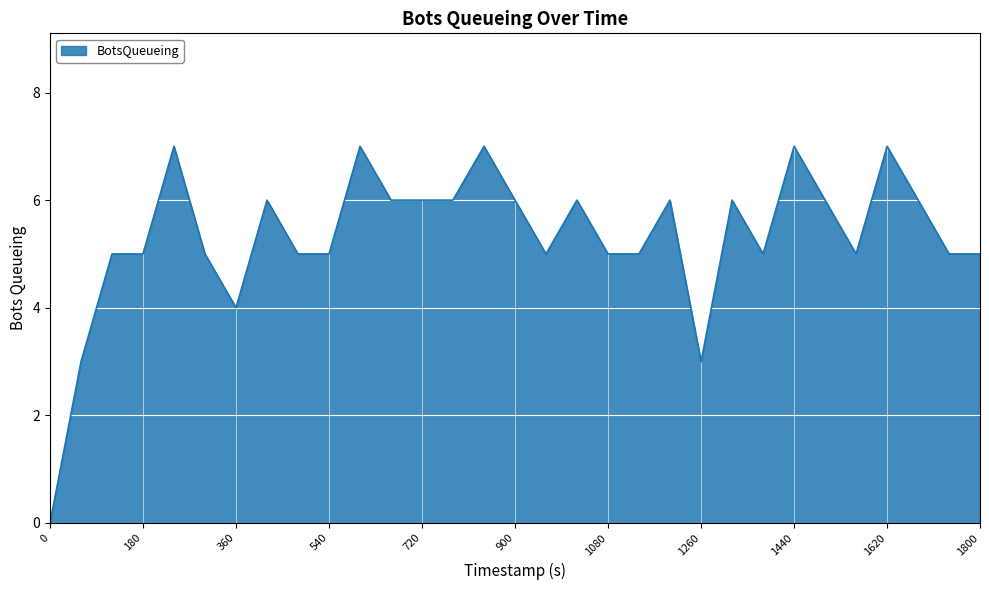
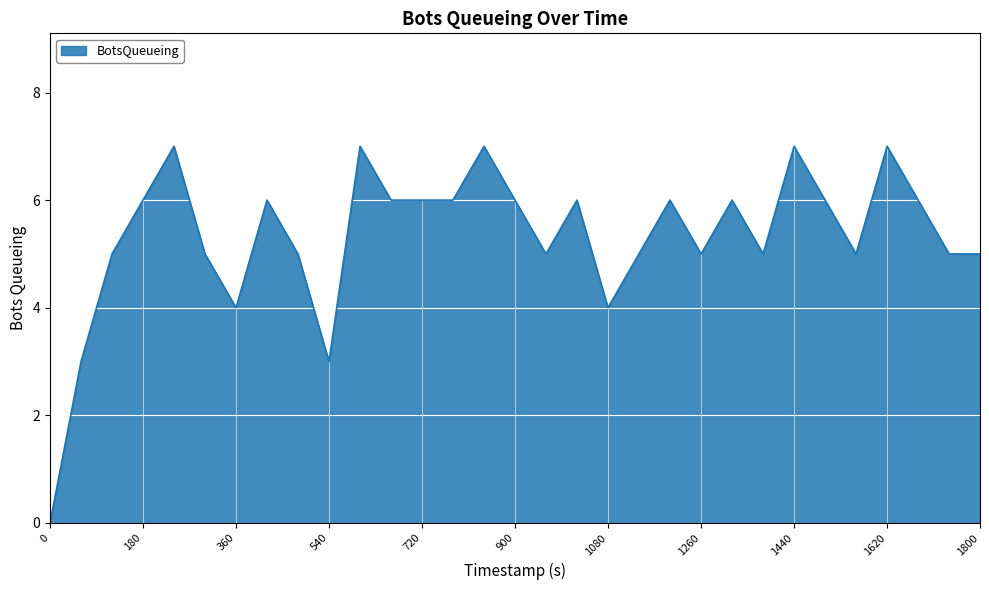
  {
    "0": 0,
-   "180": 5,
+   "180": 6,
    "360": 4,
-   "540": 5,
+   "540": 3,
    "720": 6,
    "900": 6,
-   "1080": 5,
-   "1260": 3,
+   "1080": 4,
+   "1260": 5,
    "1440": 7,
    "1620": 7,
    "1800": 5
  }
